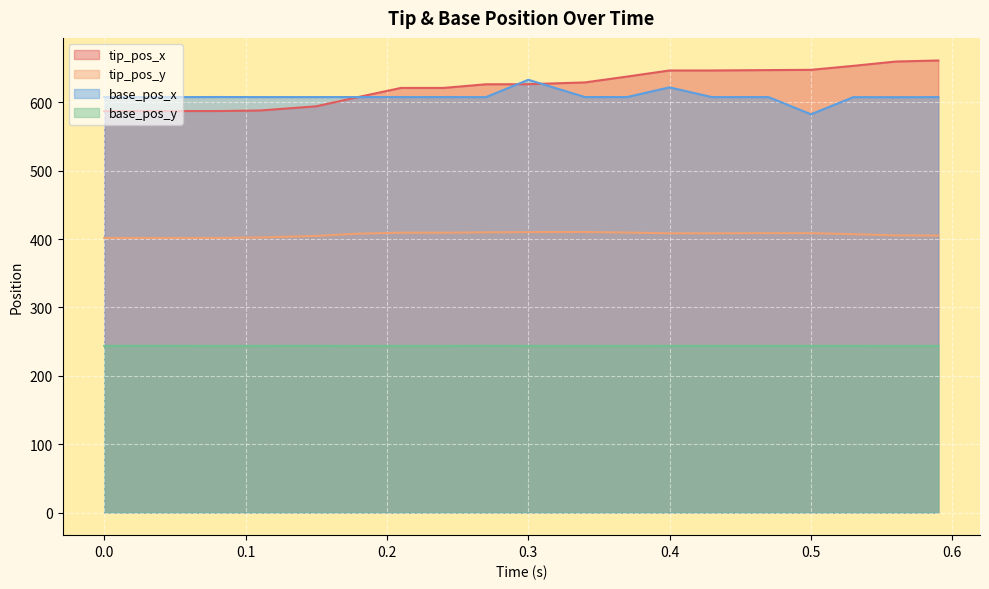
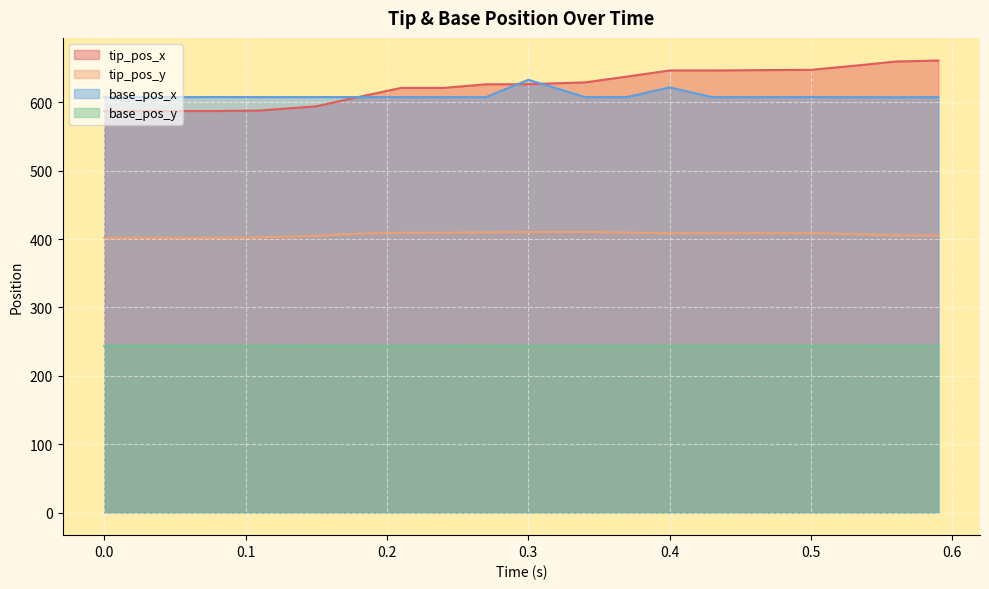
  {
    "base_pos_x": {
      "0.3": 630,
      "0.4": 620,
-     "0.5": 580
+     "0.5": 610
    },
    "base_pos_y": {
      "0.0": 240,
      "0.3": 240,
      "0.4": 240,
      "0.5": 240
    }
  }
